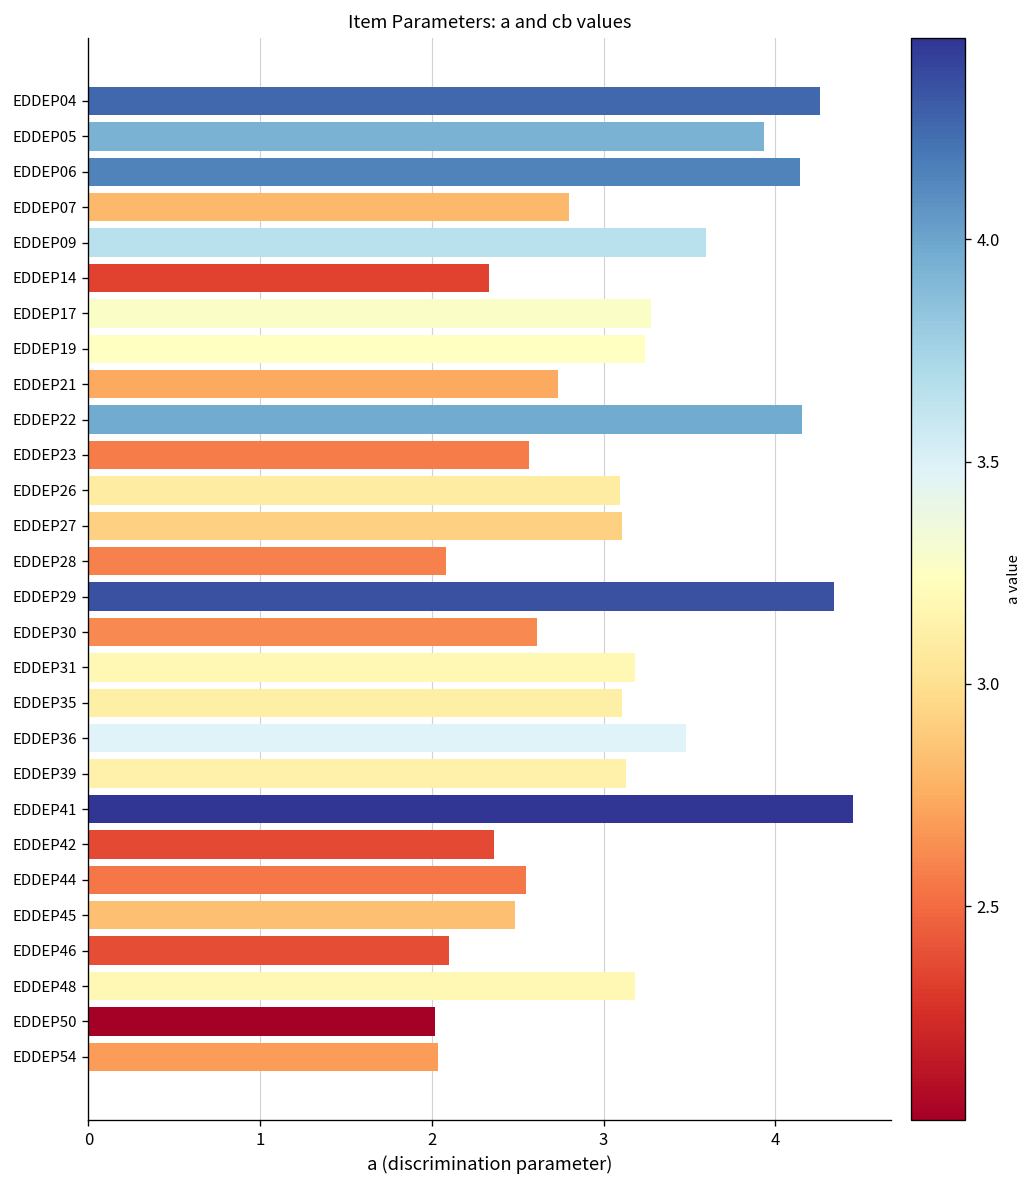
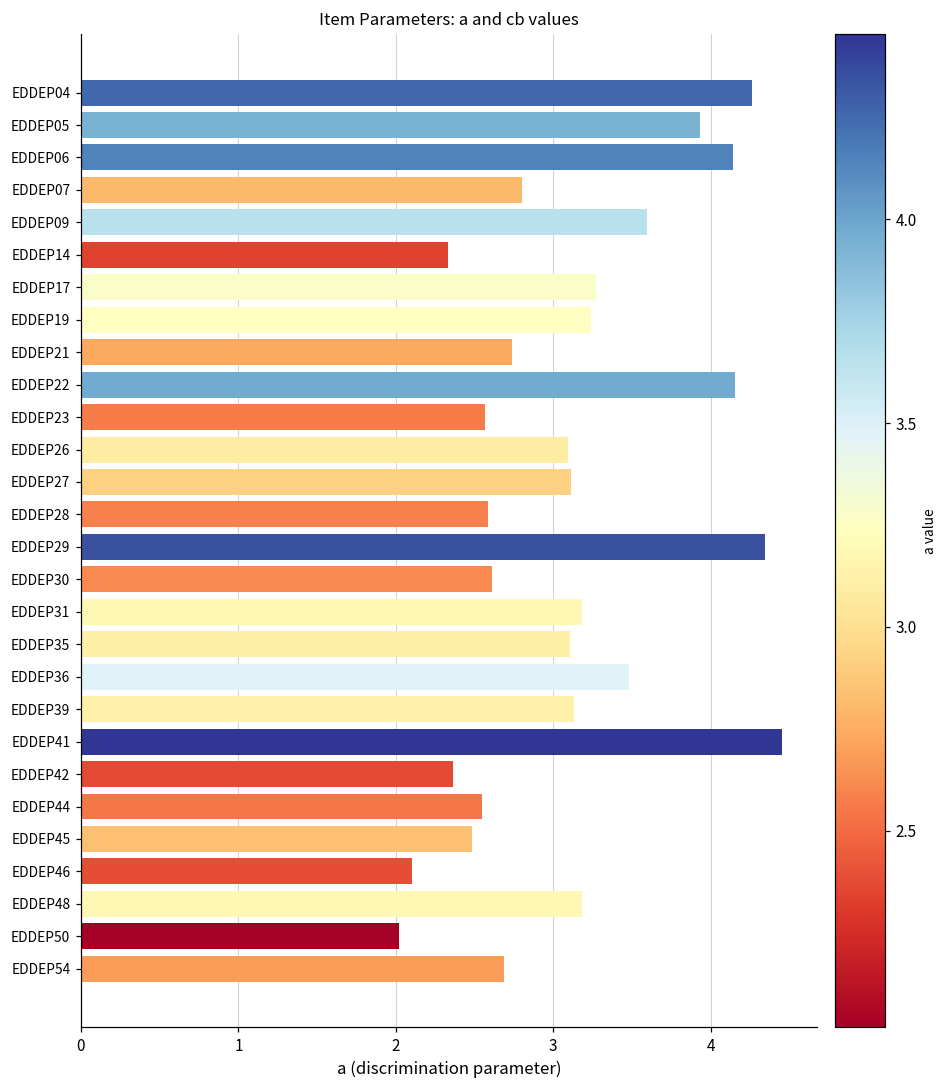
  {
    "EDDEP04": 4.26,
    "EDDEP05": 3.93,
    "EDDEP06": 4.14,
    "EDDEP07": 2.80,
    "EDDEP09": 3.59,
    "EDDEP14": 2.33,
    "EDDEP17": 3.27,
    "EDDEP19": 3.24,
    "EDDEP21": 2.74,
    "EDDEP22": 4.15,
    "EDDEP23": 2.56,
    "EDDEP26": 3.09,
    "EDDEP27": 3.11,
-   "EDDEP28": 2.08,
+   "EDDEP28": 2.59,
    "EDDEP29": 4.34,
    "EDDEP30": 2.61,
    "EDDEP31": 3.18,
    "EDDEP35": 3.11,
    "EDDEP36": 3.48,
    "EDDEP39": 3.13,
    "EDDEP41": 4.45,
    "EDDEP42": 2.36,
    "EDDEP44": 2.55,
    "EDDEP45": 2.48,
    "EDDEP46": 2.10,
    "EDDEP48": 3.19,
    "EDDEP50": 2.02,
-   "EDDEP54": 2.03
+   "EDDEP54": 2.69
  }
